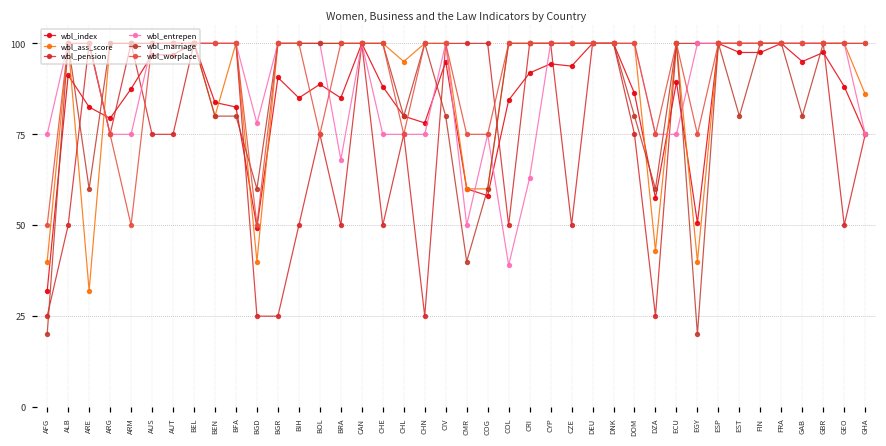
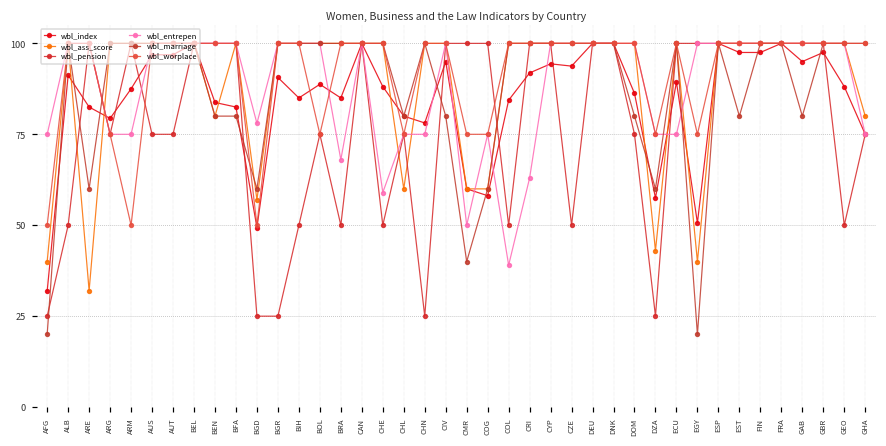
  {
    "wbl_ass_score": {
      "AFG": 40,
      "ARE": 32,
-     "BGD": 40,
-     "CHL": 95,
+     "BGD": 57,
+     "CHL": 60,
      "DZA": 43,
      "EGY": 40,
-     "GHA": 86
+     "GHA": 80
    },
    "wbl_entrepen": {
      "AFG": 75,
      "ARM": 75,
      "BGD": 78,
      "BRA": 68,
-     "CHE": 75,
+     "CHE": 59,
      "CHN": 75,
      "CMR": 50,
      "COL": 39,
      "CRI": 63,
      "ECU": 75
    }
  }
